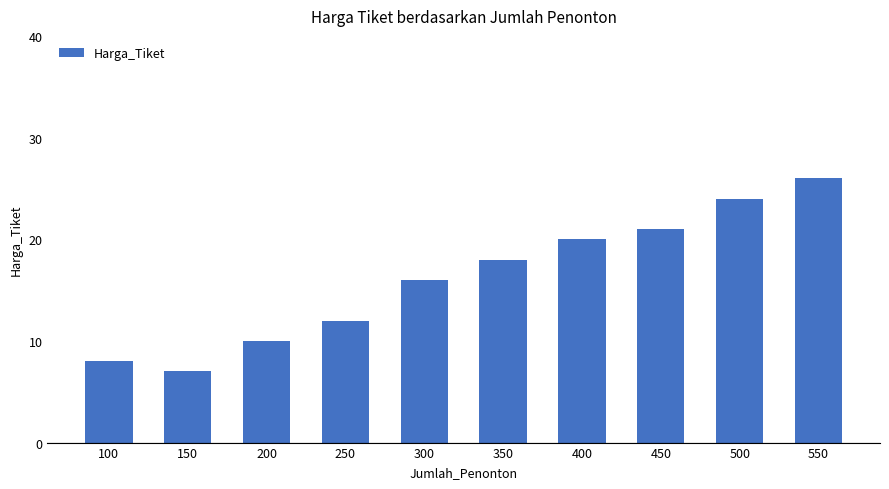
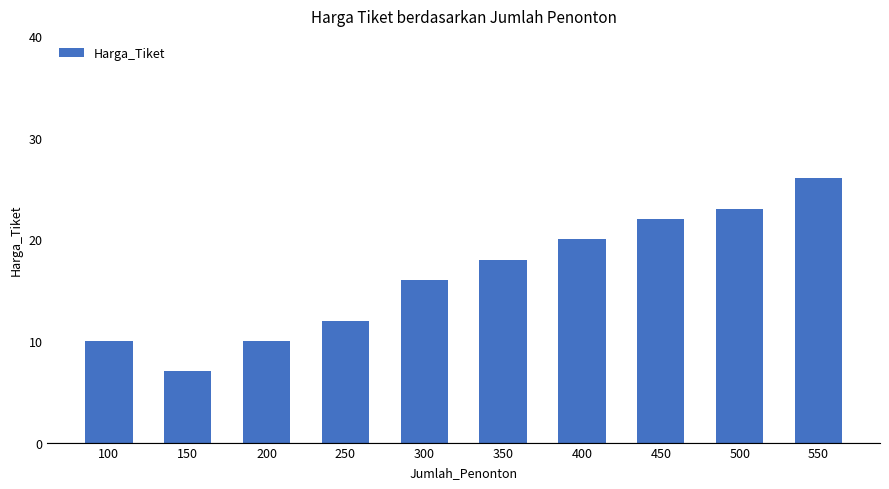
  {
-   "100": 8,
+   "100": 10,
    "150": 7,
    "200": 10,
    "250": 12,
    "300": 16,
    "350": 18,
    "400": 20,
-   "450": 21,
-   "500": 24,
+   "450": 22,
+   "500": 23,
    "550": 26
  }
